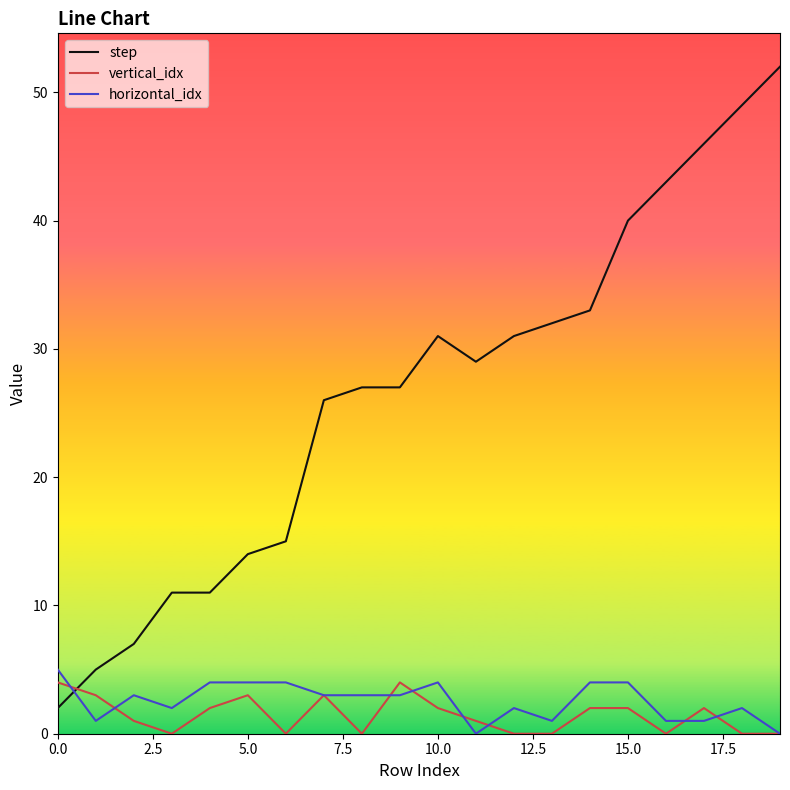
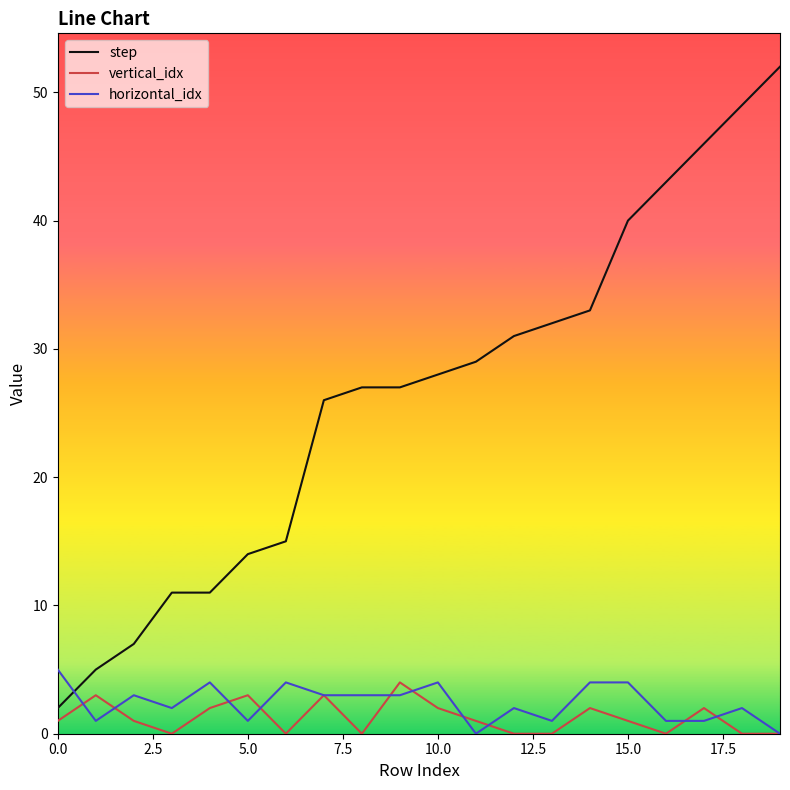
  {
    "step": {
      "0.0": 2,
      "5.0": 14,
-     "10.0": 31,
+     "10.0": 28,
      "15.0": 40
    },
    "vertical_idx": {
-     "0.0": 4,
+     "0.0": 1,
      "5.0": 3,
      "10.0": 2,
-     "15.0": 2
+     "15.0": 1
    },
    "horizontal_idx": {
      "0.0": 5,
-     "5.0": 4,
+     "5.0": 1,
      "10.0": 4,
      "15.0": 4
    }
  }
